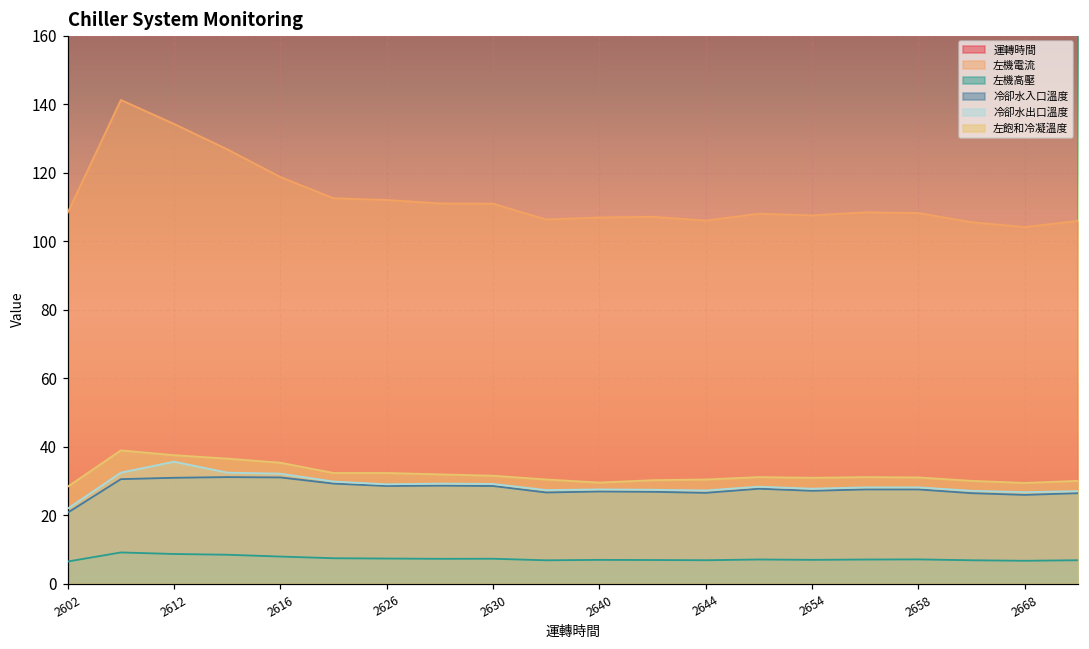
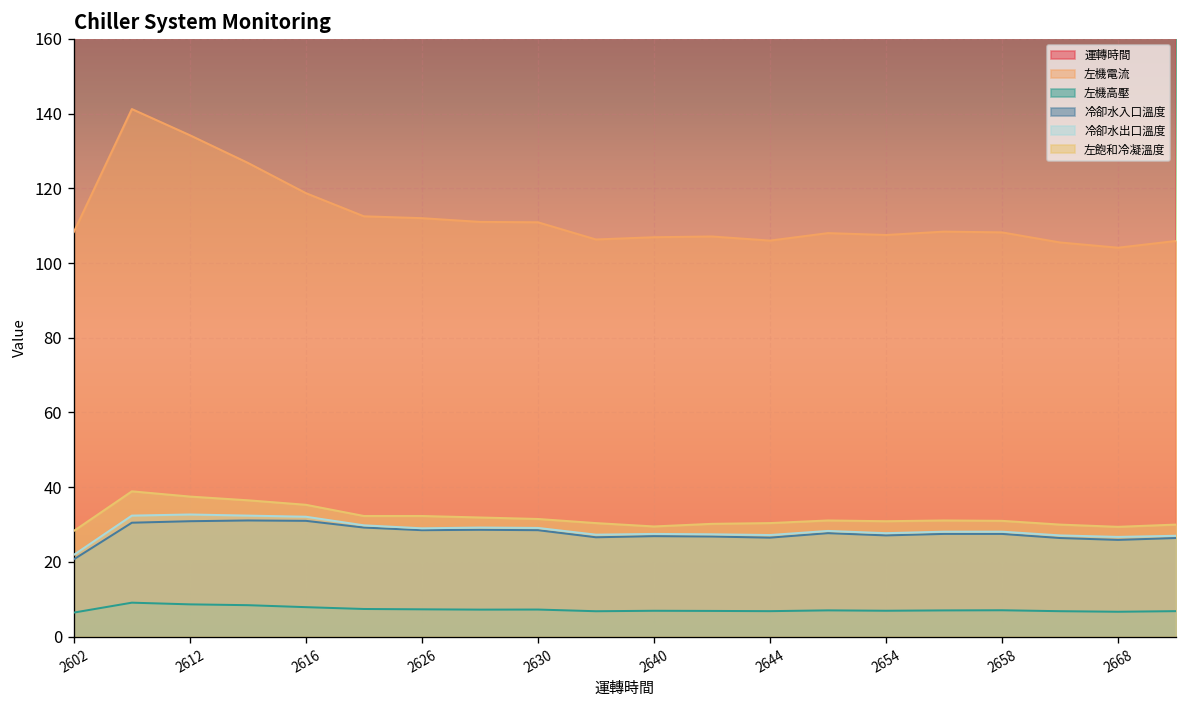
  {
    "冷卻水出口溫度": {
      "2602": 22,
-     "2612": 36,
+     "2612": 33,
      "2616": 32
    }
  }
